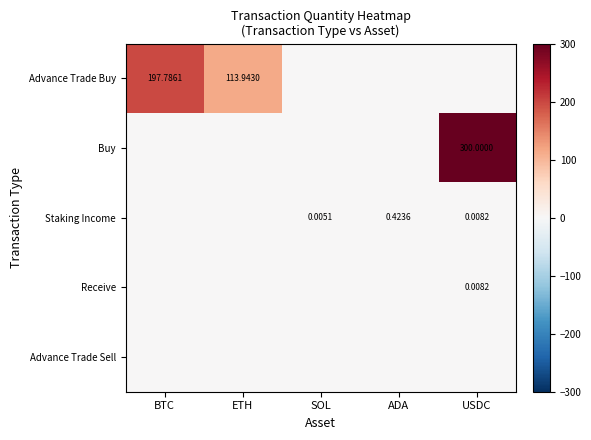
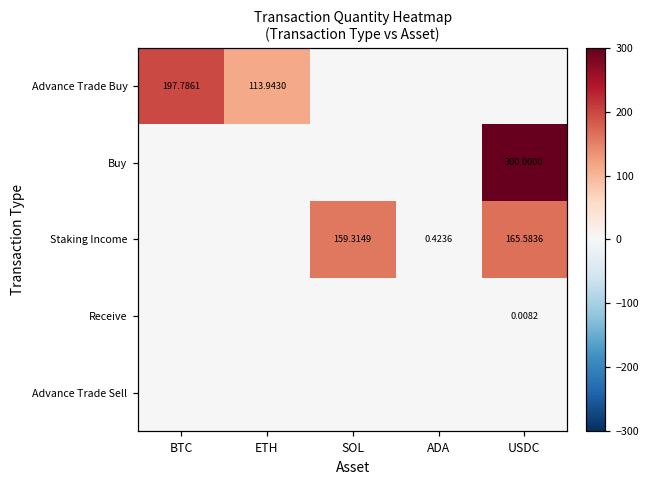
  {
    "Advance Trade Buy": {
      "BTC": 197.7861,
      "ETH": 113.9430
    },
    "Buy": {
      "USDC": 300.0000
    },
    "Staking Income": {
-     "SOL": 0.0051,
+     "SOL": 159.3149,
      "ADA": 0.4236,
-     "USDC": 0.0082
+     "USDC": 165.5836
    },
    "Receive": {
      "USDC": 0.0082
    }
  }
